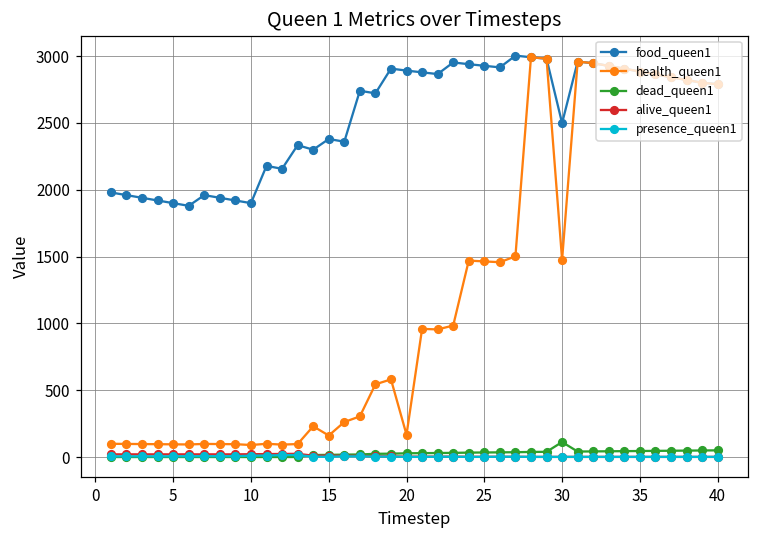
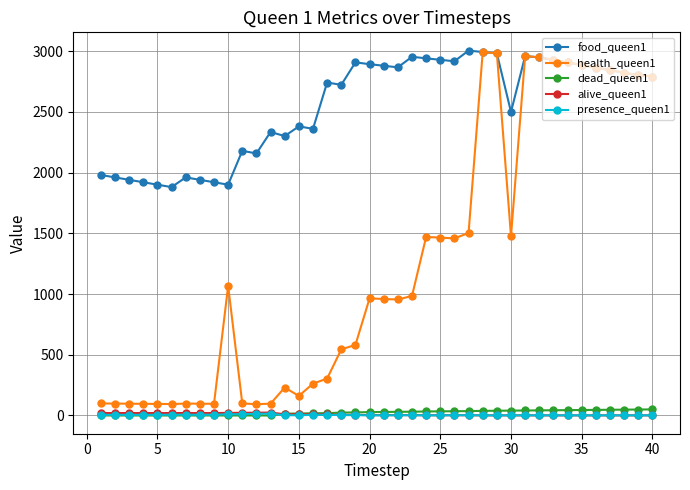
  {
    "food_queen1": {
      "5": 1900,
      "10": 1900,
      "15": 2380,
      "20": 2890,
      "25": 2930,
      "30": 2500
    },
    "health_queen1": {
      "5": 100,
-     "10": 90,
+     "10": 1070,
      "15": 160,
-     "20": 170,
+     "20": 960,
      "25": 1460,
      "30": 1480
    },
    "dead_queen1": {
      "20": 30,
      "25": 30,
-     "30": 110,
+     "30": 40,
      "35": 50,
      "40": 50
    }
  }
